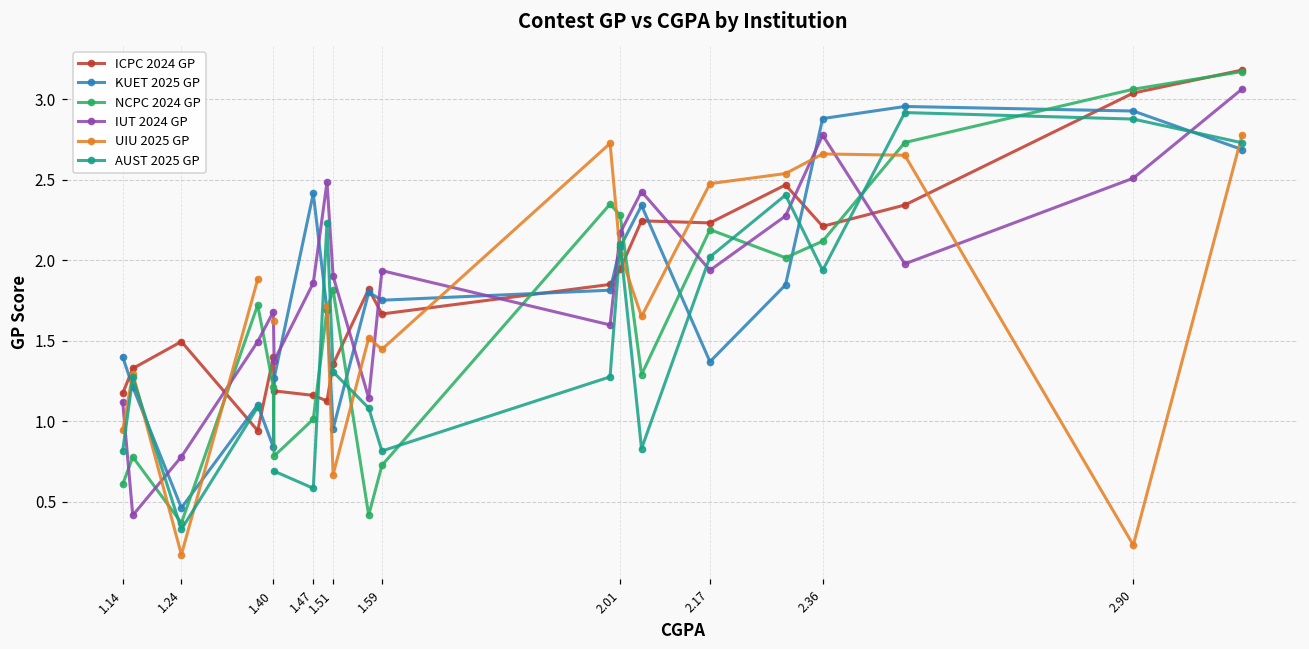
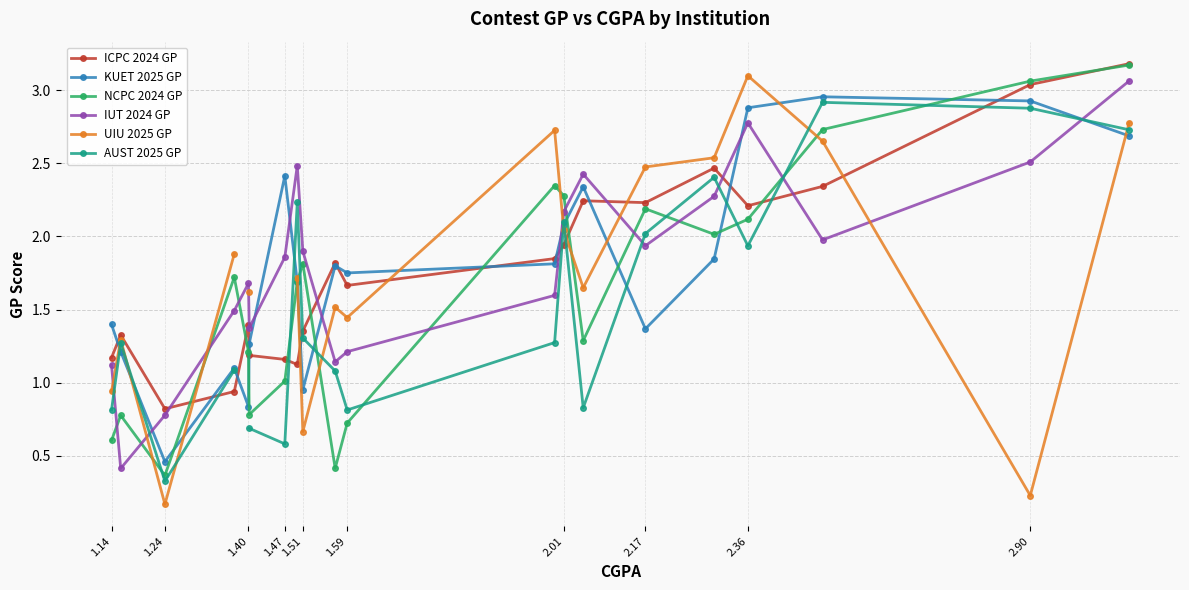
  {
    "ICPC 2024 GP": {
      "1.14": 1.17,
-     "1.24": 1.49,
+     "1.24": 0.82,
      "1.40": 1.40,
      "1.47": 1.16,
      "1.51": 1.35,
      "1.59": 1.67,
      "2.01": 1.94,
      "2.17": 2.23,
      "2.36": 2.21,
      "2.90": 3.04
    },
    "KUET 2025 GP": {
      "1.14": 1.40,
      "1.24": 0.46,
      "1.40": 0.84,
      "1.47": 2.41,
      "1.51": 0.95,
      "1.59": 1.75,
      "2.01": 2.08,
      "2.17": 1.37,
      "2.36": 2.88,
      "2.90": 2.93
    },
    "IUT 2024 GP": {
      "1.14": 1.12,
      "1.24": 0.78,
      "1.40": 1.68,
      "1.47": 1.86,
      "1.51": 1.90,
-     "1.59": 1.93,
+     "1.59": 1.21,
      "2.01": 2.17,
      "2.17": 1.94,
      "2.36": 2.78,
      "2.90": 2.51
    },
    "UIU 2025 GP": {
      "1.14": 0.94,
      "1.24": 0.17,
      "1.51": 0.67,
      "1.59": 1.45,
      "2.01": 2.04,
      "2.17": 2.47,
-     "2.36": 2.66,
+     "2.36": 3.10,
      "2.90": 0.23
    }
  }
